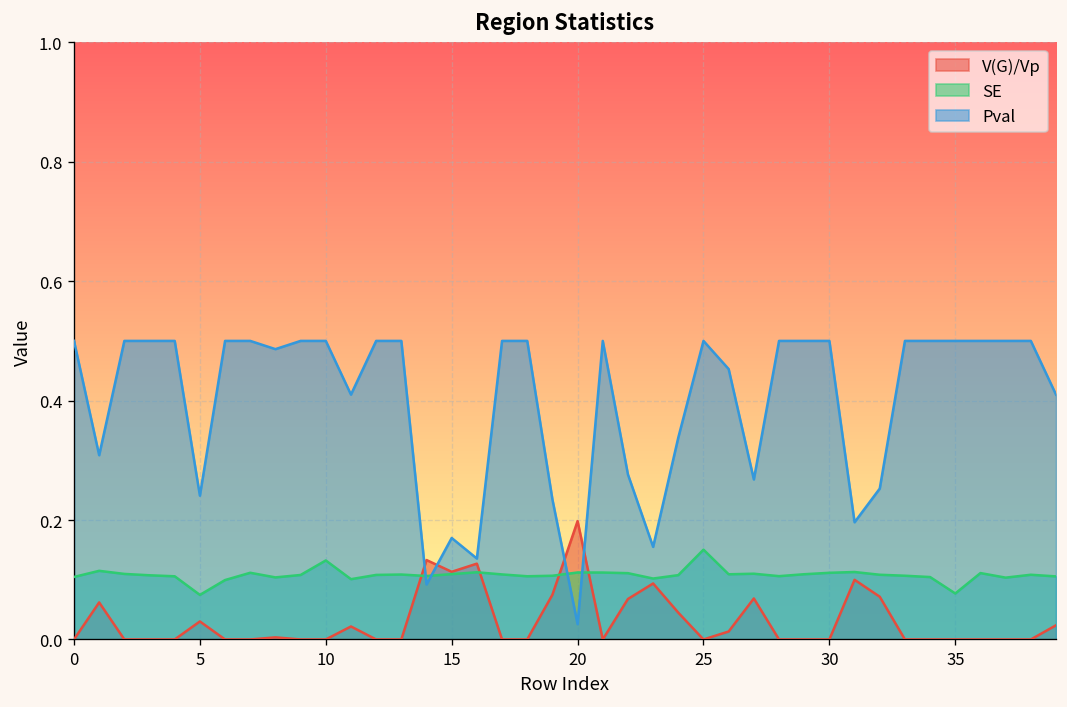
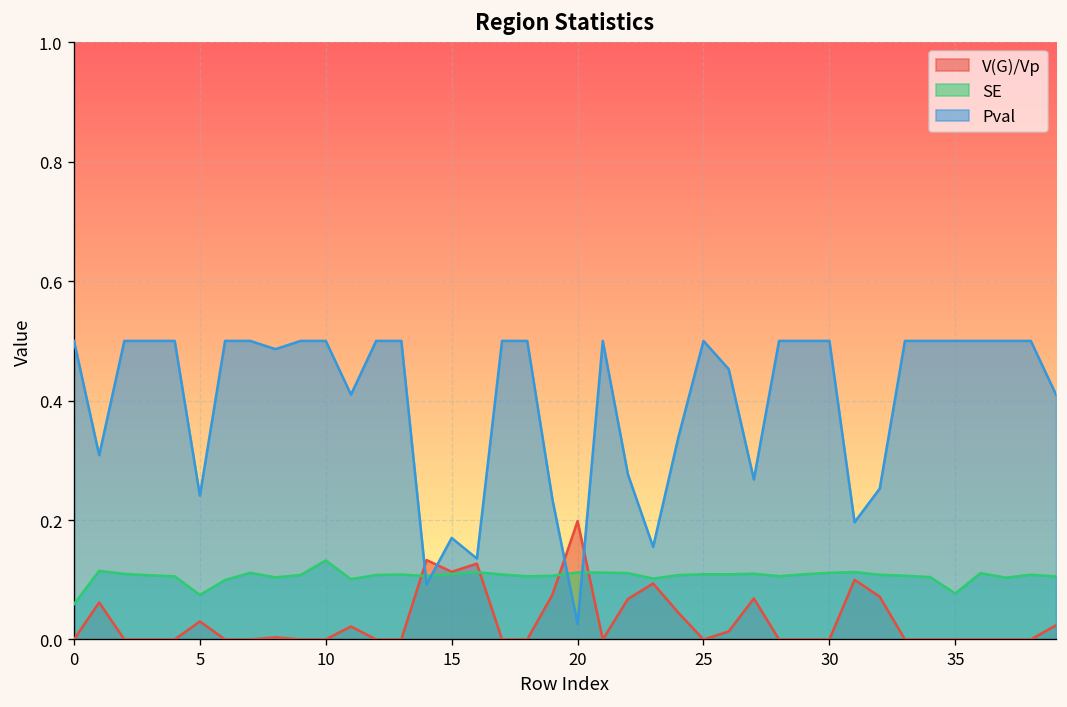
  {
    "V(G)/Vp": {
      "0": 0.00,
      "5": 0.03,
      "10": 0.00,
      "20": 0.20,
      "25": 0.00,
      "30": 0.00,
      "35": 0.00
    },
    "SE": {
-     "0": 0.10,
+     "0": 0.06,
      "5": 0.07,
      "10": 0.13,
      "20": 0.11,
-     "25": 0.15,
+     "25": 0.11,
      "30": 0.11,
      "35": 0.08
    },
    "Pval": {
      "0": 0.50,
      "5": 0.24,
      "10": 0.50,
      "15": 0.17,
      "20": 0.03,
      "25": 0.50,
      "30": 0.50,
      "35": 0.50
    }
  }
